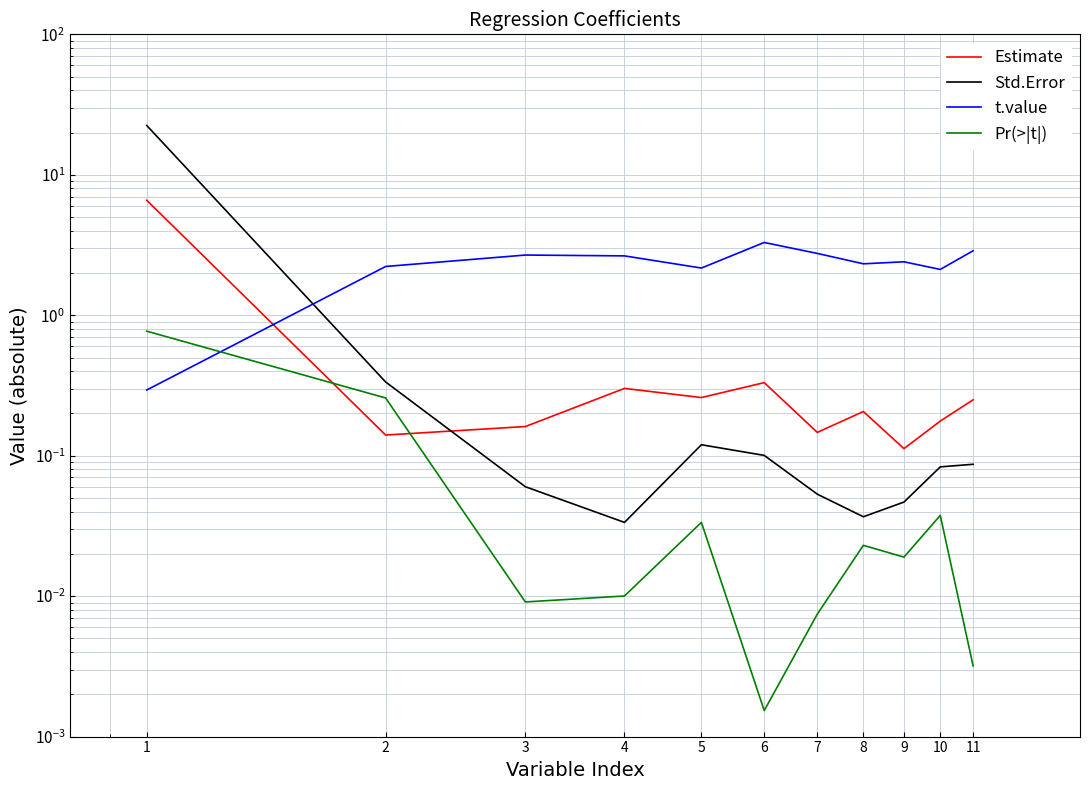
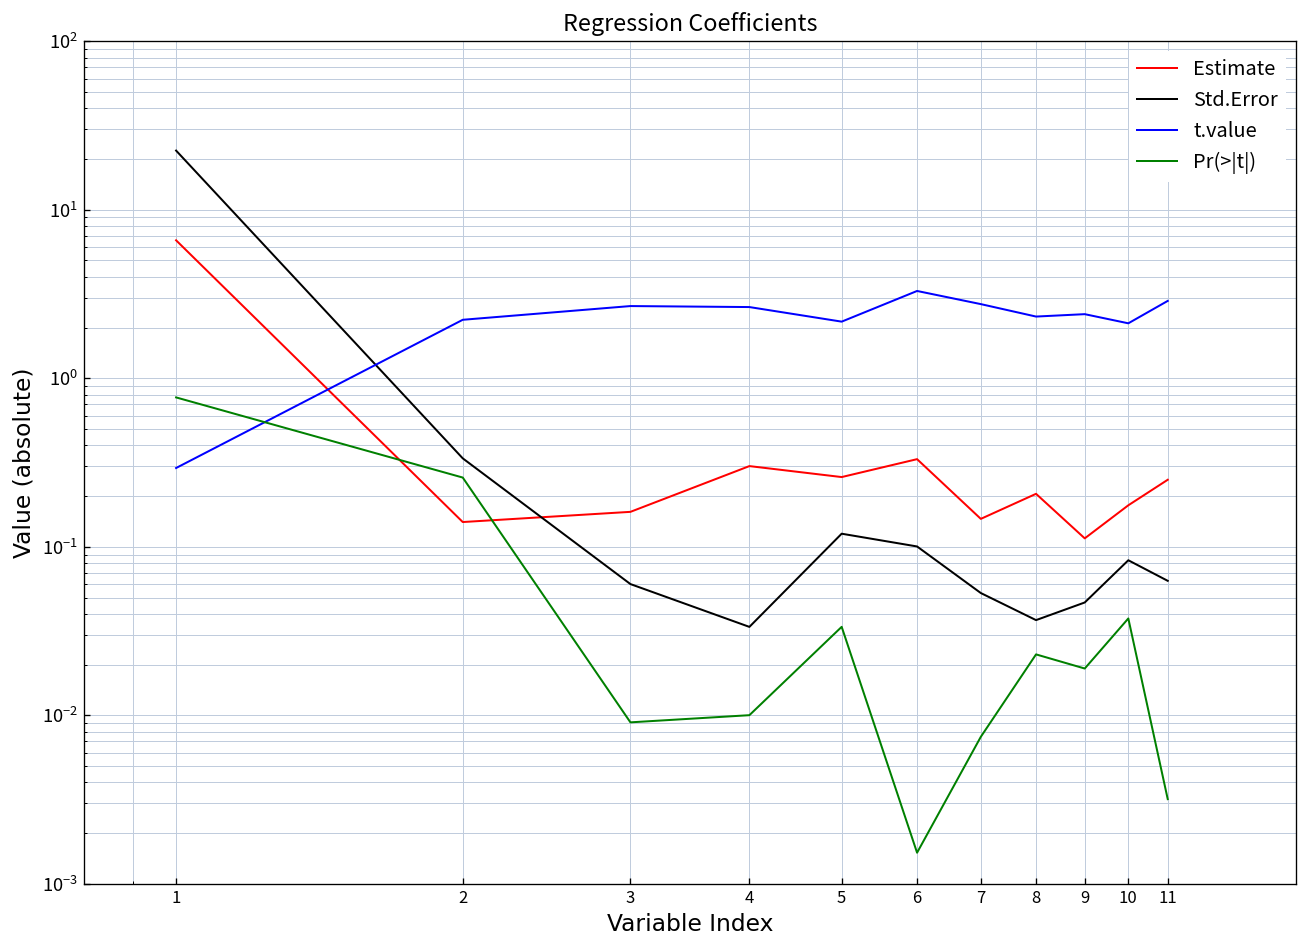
  {
    "Estimate": {
      "1": 7,
      "2": 0.14,
      "3": 0.16,
      "4": 0.30,
      "5": 0.26,
      "6": 0.33,
      "7": 0.15,
      "8": 0.21,
      "9": 0.11,
      "10": 0.18,
      "11": 0.25
    },
    "Std.Error": {
      "1": 22,
      "2": 0.33,
      "3": 0.06,
      "4": 0.033,
      "5": 0.12,
      "6": 0.10,
      "7": 0.053,
      "8": 0.037,
      "9": 0.047,
      "10": 0.08,
-     "11": 0.09
+     "11": 0.06
    },
    "t.value": {
      "1": 0.29,
      "2": 2.2,
      "3": 2.7,
      "4": 2.6,
      "5": 2.2,
      "6": 3.3,
      "7": 2.8,
      "8": 2.3,
      "9": 2.4,
      "10": 2.1,
      "11": 2.9
    },
    "Pr(>|t|)": {
      "1": 0.8,
      "2": 0.26,
      "3": 0.009,
      "4": 0.01,
      "5": 0.034,
      "6": 0.0015,
      "7": 0.007,
      "8": 0.023,
      "9": 0.019,
      "10": 0.038,
      "11": 0.0032
    }
  }
